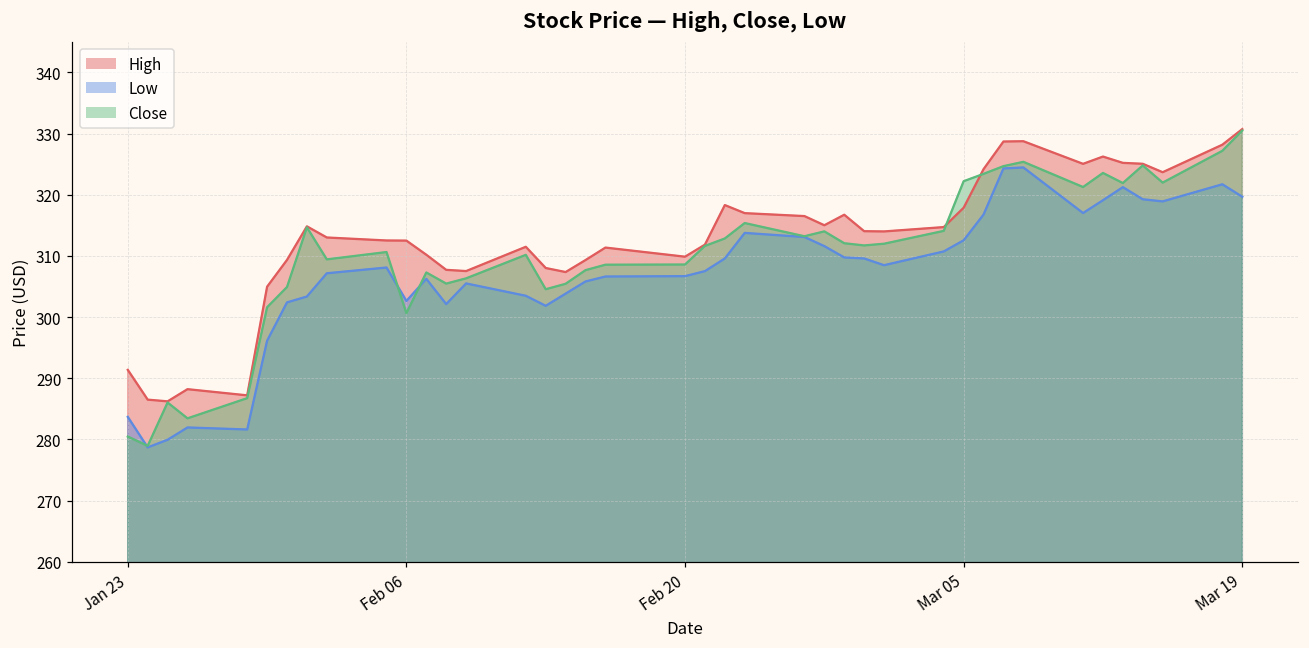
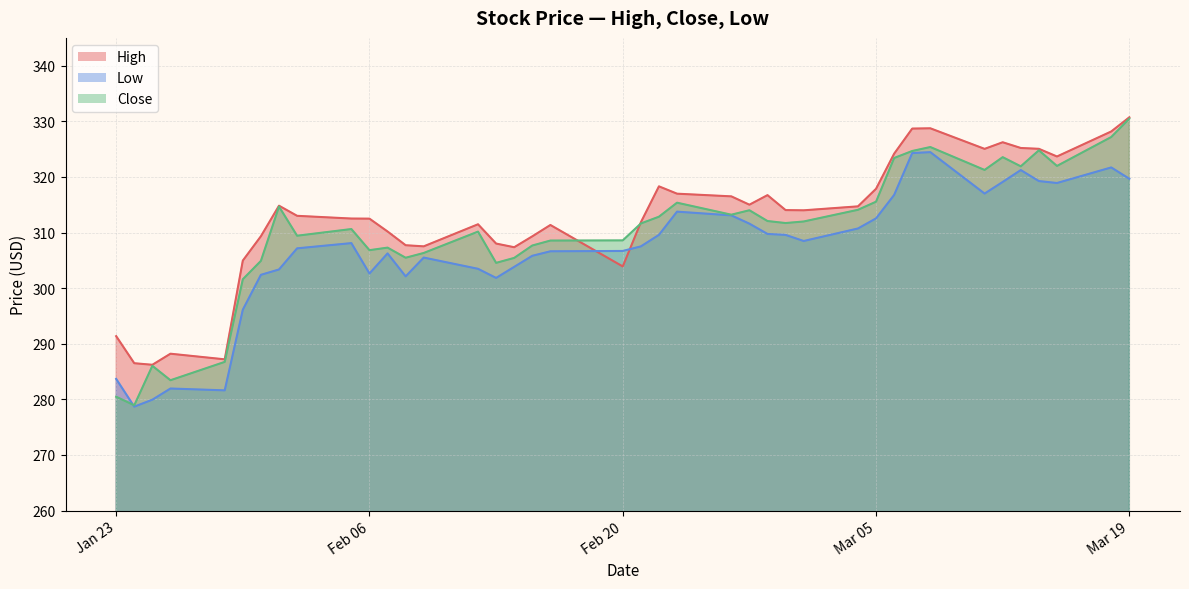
  {
    "High": {
      "Jan 23": 291,
      "Feb 06": 312,
-     "Feb 20": 310,
+     "Feb 20": 304,
      "Mar 05": 318
    },
    "Low": {
      "Jan 23": 284,
      "Feb 06": 303,
      "Feb 20": 307,
      "Mar 05": 313,
      "Mar 19": 320
    },
    "Close": {
      "Jan 23": 280,
-     "Feb 06": 301,
+     "Feb 06": 307,
      "Feb 20": 309,
-     "Mar 05": 322
+     "Mar 05": 316
    }
  }
